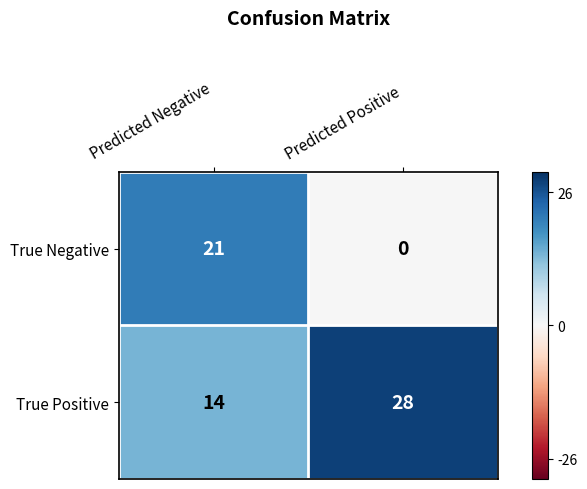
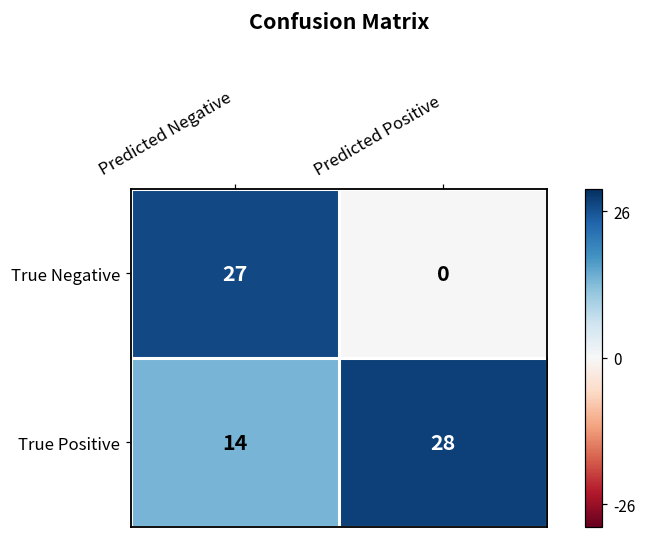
  {
    "True Negative": {
-     "Predicted Negative": 21,
+     "Predicted Negative": 27,
      "Predicted Positive": 0
    },
    "True Positive": {
      "Predicted Negative": 14,
      "Predicted Positive": 28
    }
  }
